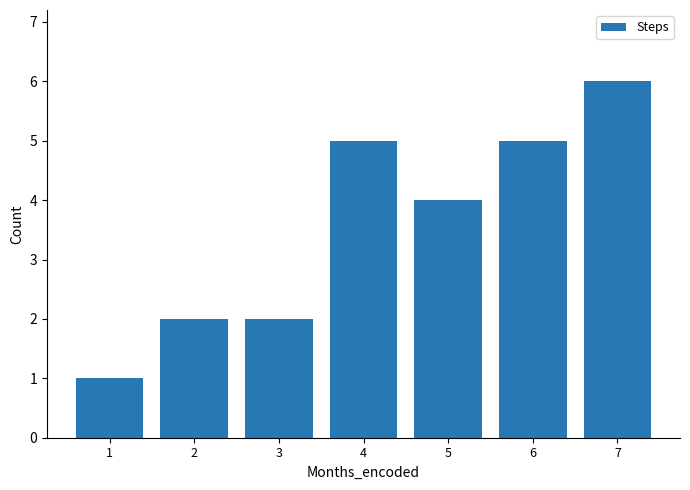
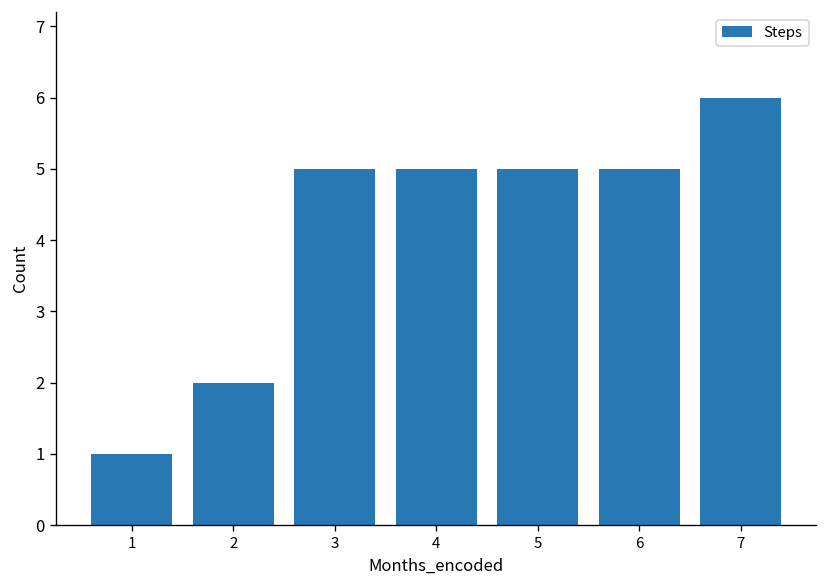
  {
    "1": 1,
    "2": 2,
-   "3": 2,
+   "3": 5,
    "4": 5,
-   "5": 4,
+   "5": 5,
    "6": 5,
    "7": 6
  }
